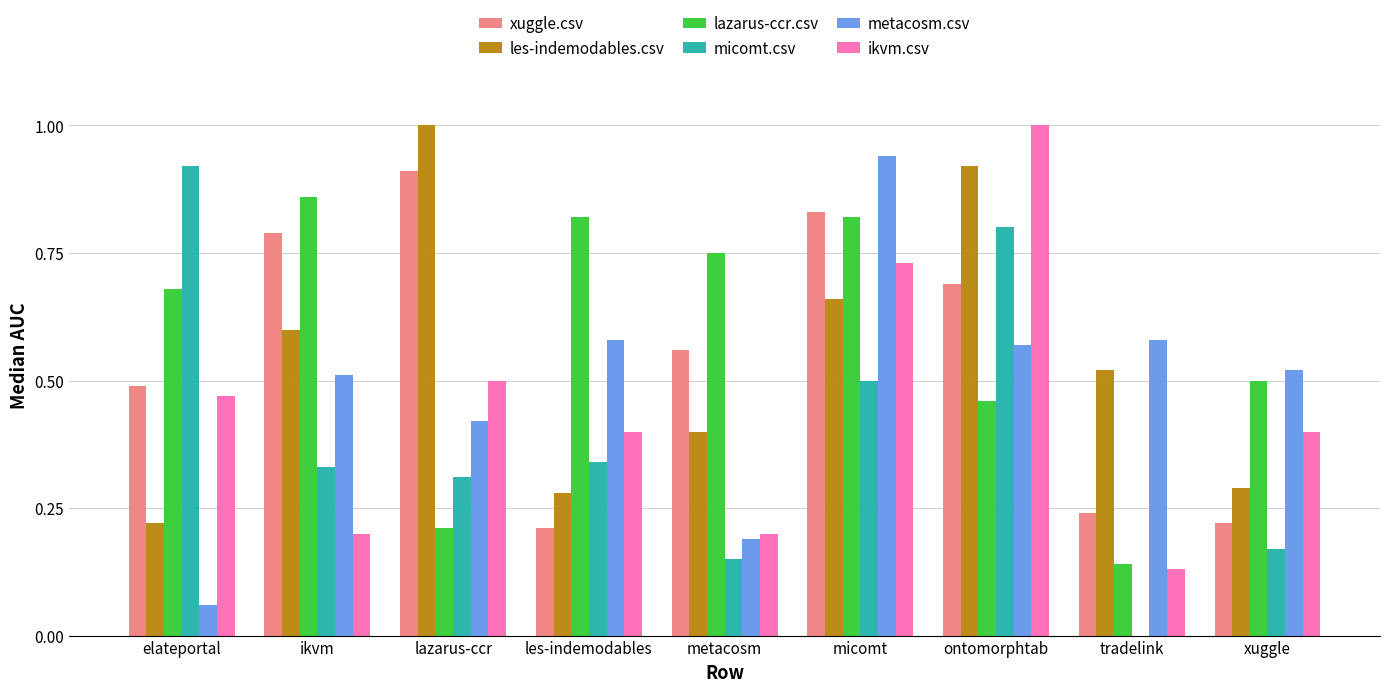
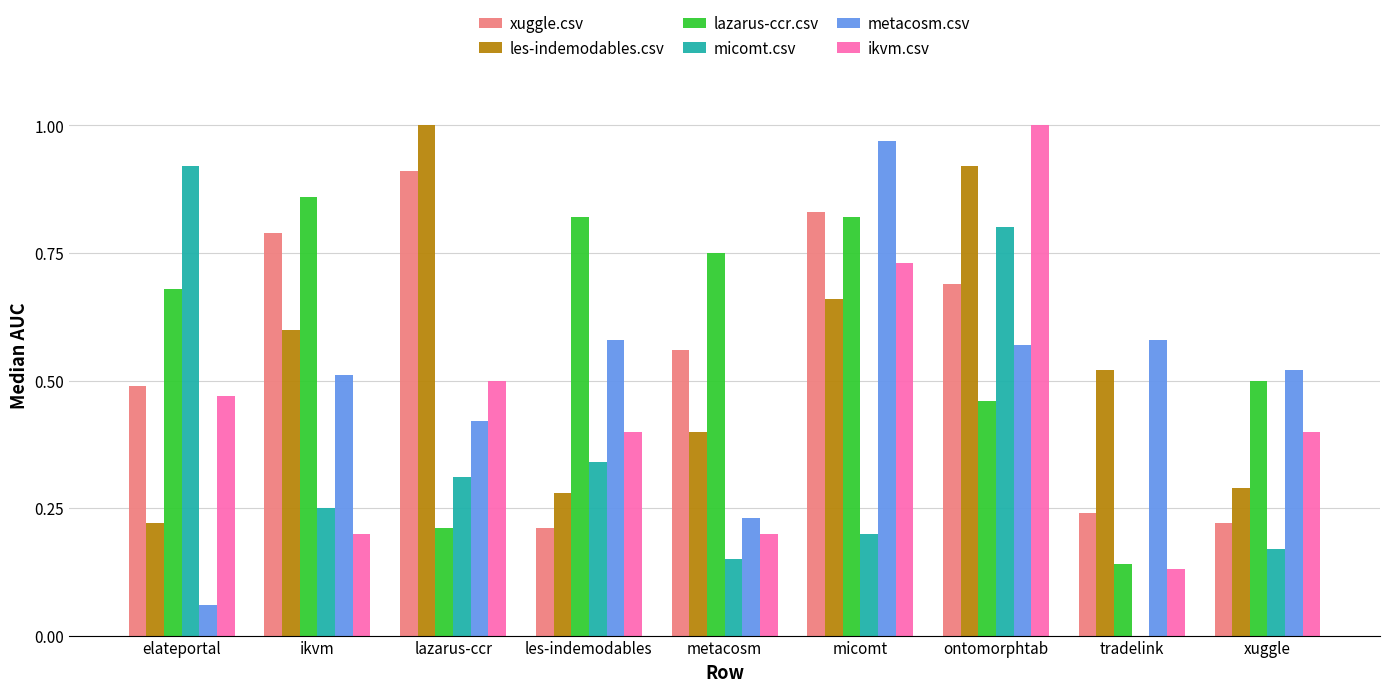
  {
    "les-indemodables.csv": {
      "elateportal": 0.22,
      "ikvm": 0.60,
      "lazarus-ccr": 1.00,
      "les-indemodables": 0.28,
      "metacosm": 0.40,
      "micomt": 0.66,
      "ontomorphtab": 0.92,
      "tradelink": 0.52,
      "xuggle": 0.29
    },
    "lazarus-ccr.csv": {
      "elateportal": 0.68,
      "ikvm": 0.86,
      "lazarus-ccr": 0.21,
      "les-indemodables": 0.82,
      "metacosm": 0.75,
      "micomt": 0.82,
      "ontomorphtab": 0.46,
      "tradelink": 0.14,
      "xuggle": 0.50
    },
    "micomt.csv": {
      "elateportal": 0.92,
-     "ikvm": 0.33,
+     "ikvm": 0.25,
      "lazarus-ccr": 0.31,
      "les-indemodables": 0.34,
      "metacosm": 0.15,
-     "micomt": 0.5,
+     "micomt": 0.2,
      "ontomorphtab": 0.80,
      "tradelink": 0.00,
      "xuggle": 0.17
    },
    "metacosm.csv": {
      "elateportal": 0.06,
      "ikvm": 0.51,
      "lazarus-ccr": 0.42,
      "les-indemodables": 0.58,
-     "metacosm": 0.19,
-     "micomt": 0.94,
+     "metacosm": 0.23,
+     "micomt": 0.97,
      "ontomorphtab": 0.57,
      "tradelink": 0.58,
      "xuggle": 0.52
    }
  }
